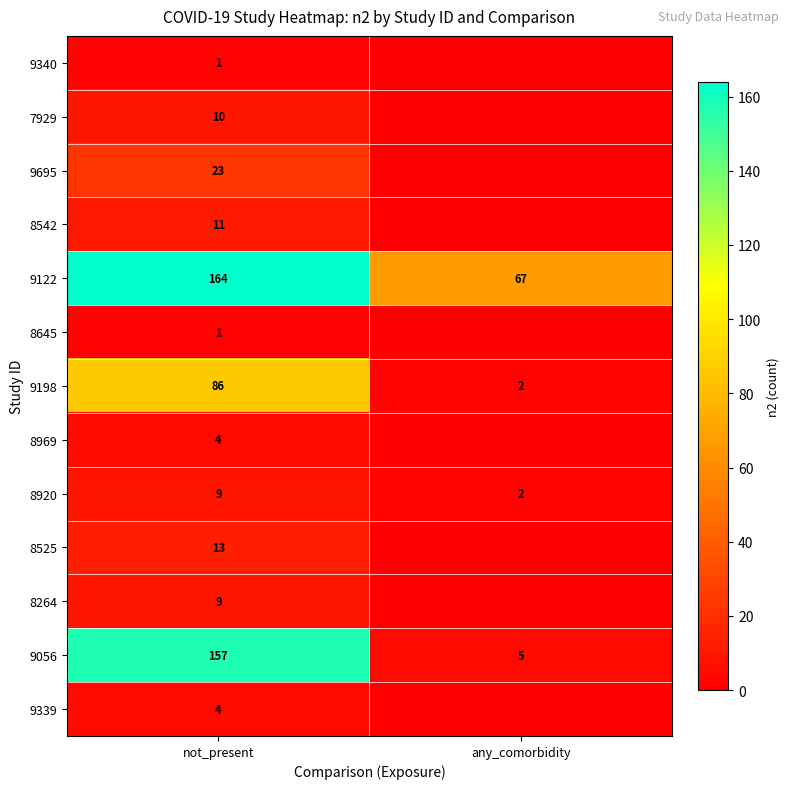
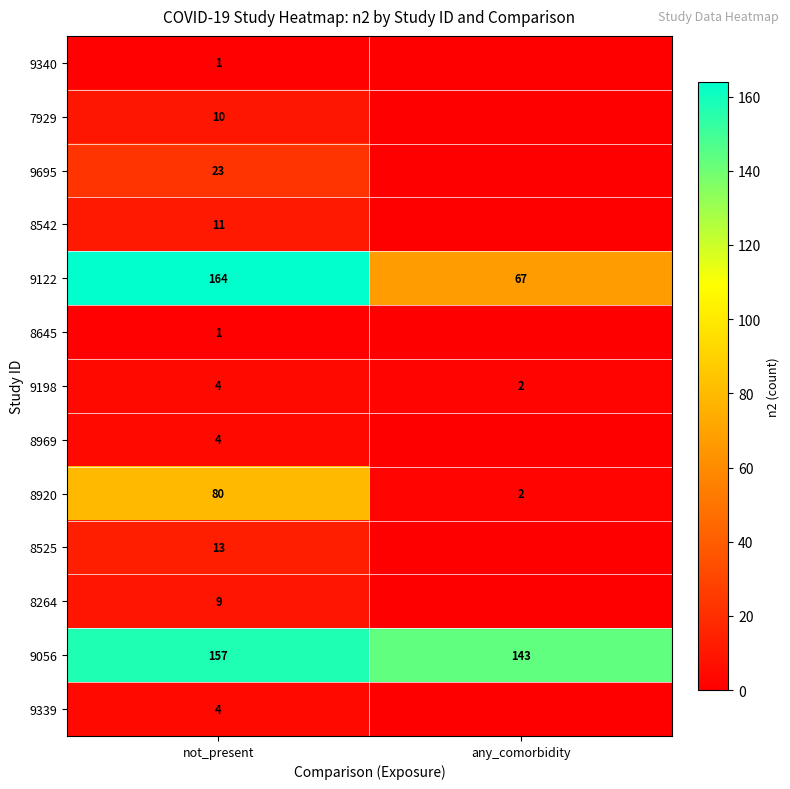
  {
    "9340": {
      "not_present": 1
    },
    "7929": {
      "not_present": 10
    },
    "9695": {
      "not_present": 23
    },
    "8542": {
      "not_present": 11
    },
    "9122": {
      "not_present": 164,
      "any_comorbidity": 67
    },
    "8645": {
      "not_present": 1
    },
    "9198": {
-     "not_present": 86,
+     "not_present": 4,
      "any_comorbidity": 2
    },
    "8969": {
      "not_present": 4
    },
    "8920": {
-     "not_present": 9,
+     "not_present": 80,
      "any_comorbidity": 2
    },
    "8525": {
      "not_present": 13
    },
    "8264": {
      "not_present": 9
    },
    "9056": {
      "not_present": 157,
-     "any_comorbidity": 5
+     "any_comorbidity": 143
    },
    "9339": {
      "not_present": 4
    }
  }
